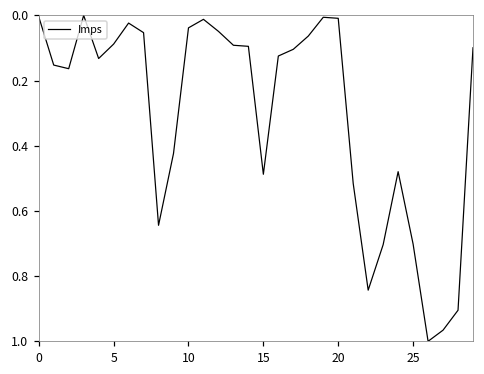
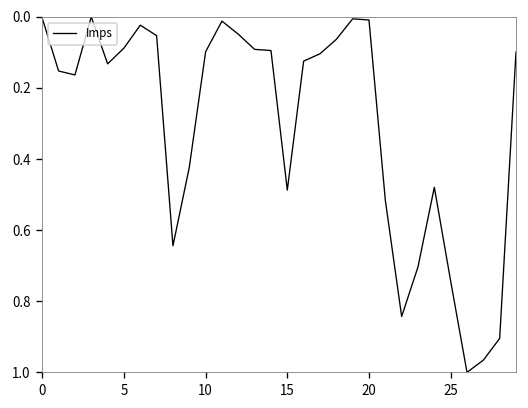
  {
    "0": 0.00,
    "5": 0.09,
-   "10": 0.04,
+   "10": 0.10,
    "15": 0.49,
    "20": 0.01,
-   "25": 0.70
+   "25": 0.74
  }
